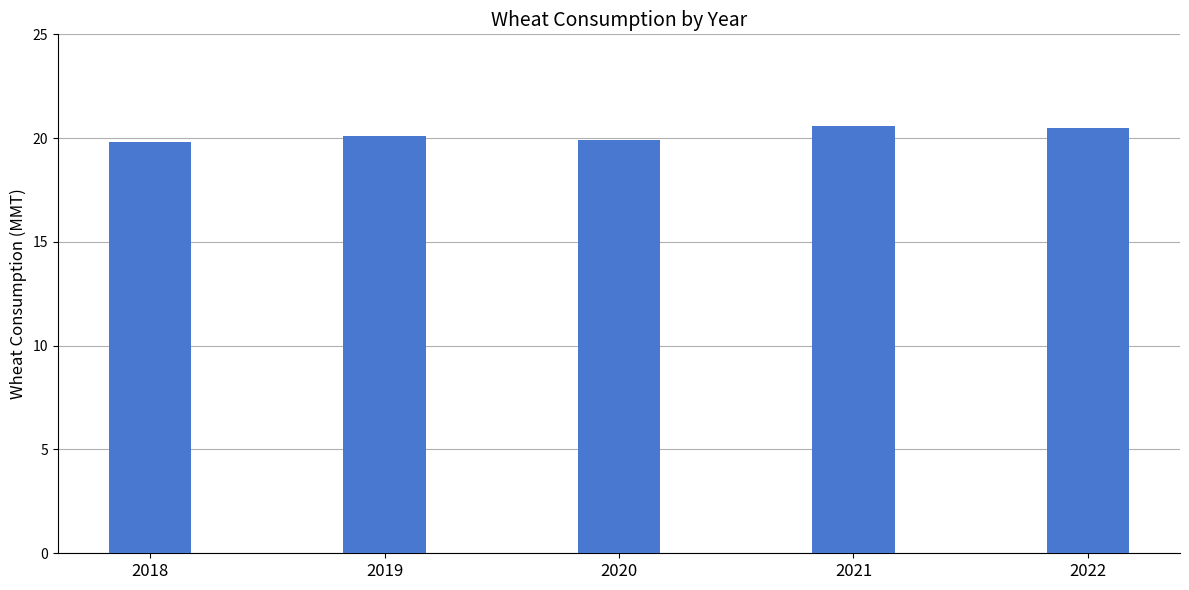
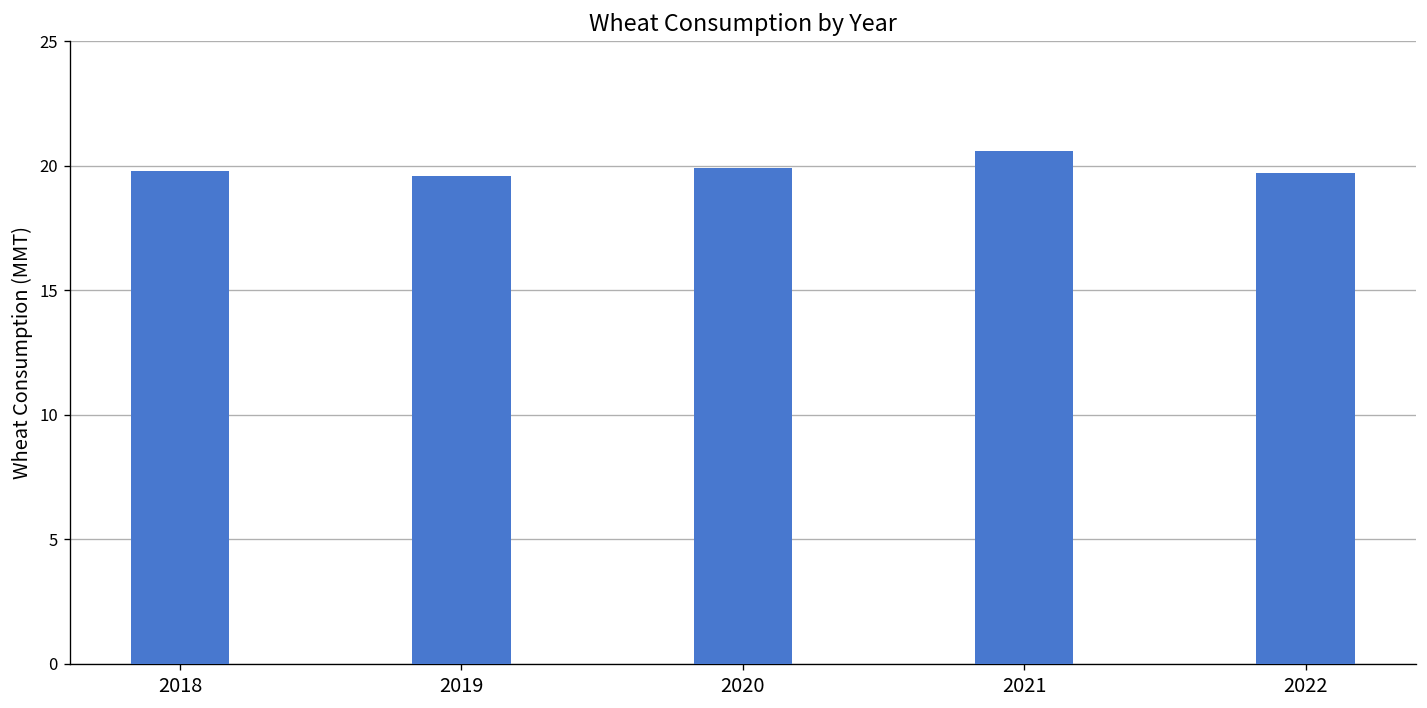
  {
    "2018": 19.8,
-   "2019": 20.1,
+   "2019": 19.6,
    "2020": 19.9,
    "2021": 20.6,
-   "2022": 20.5
+   "2022": 19.7
  }
